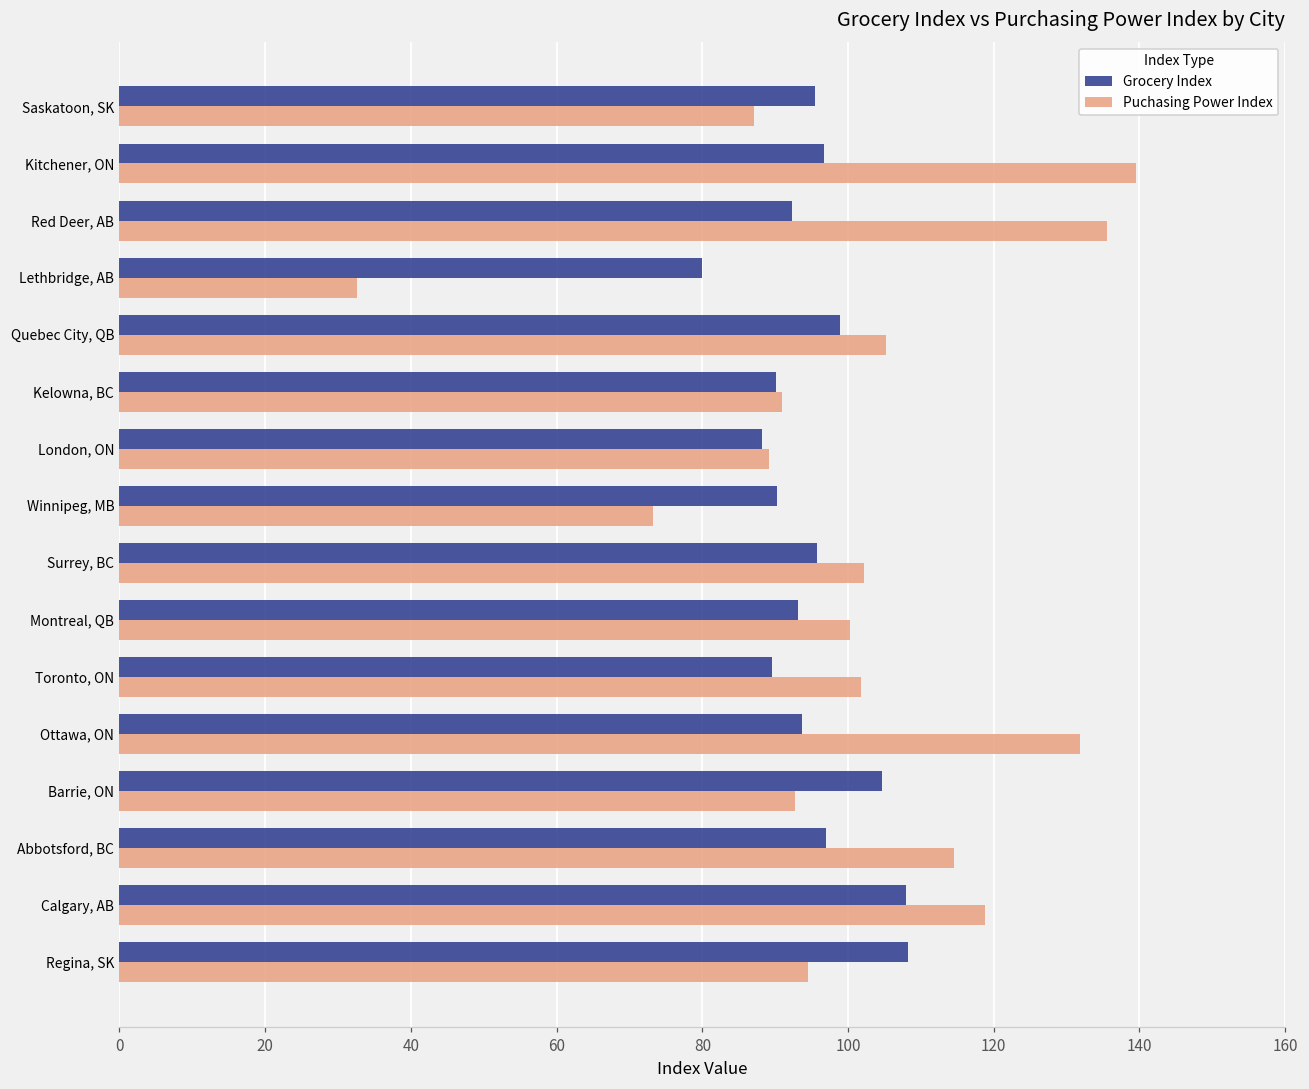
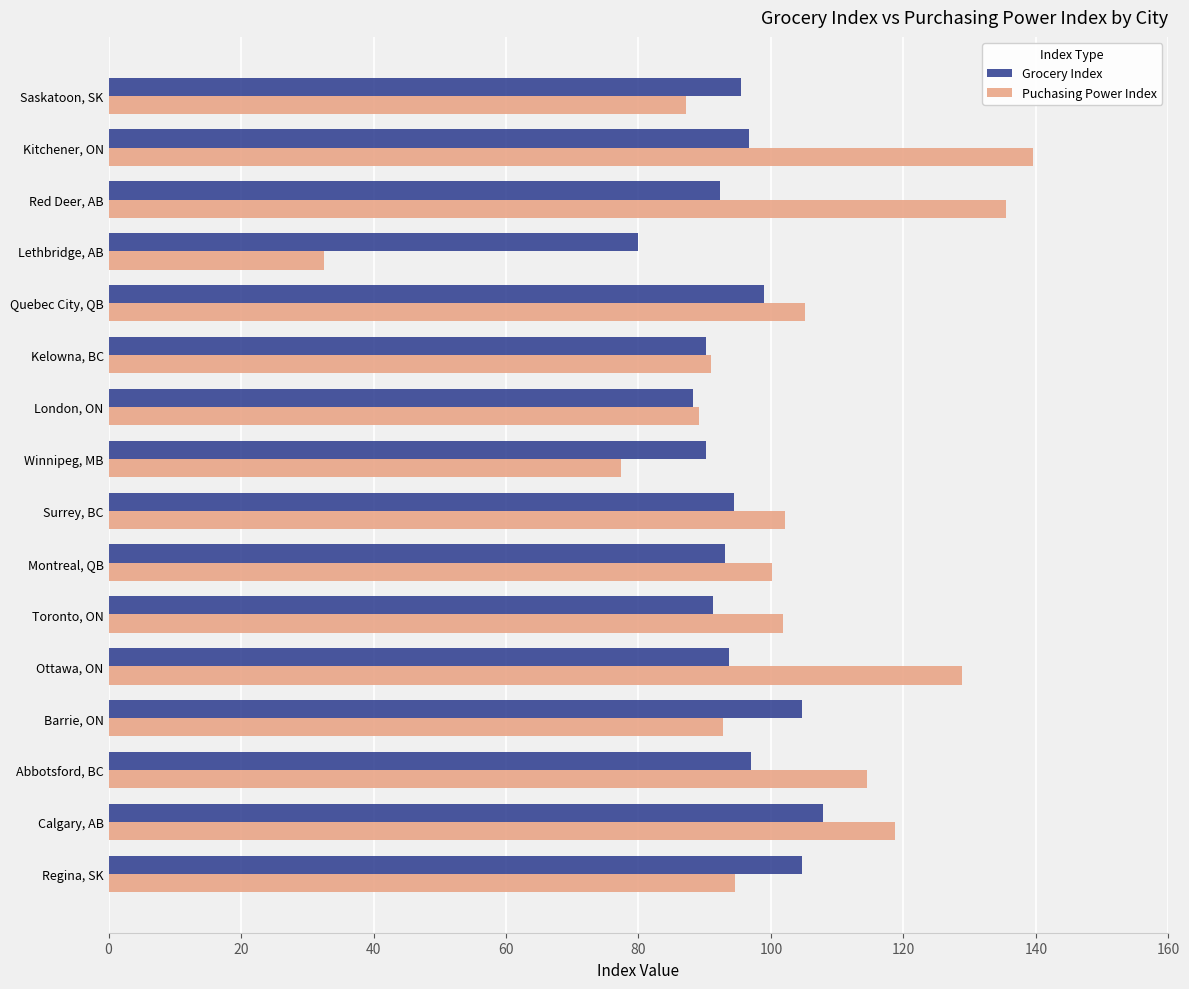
  {
    "Grocery Index": {
      "Saskatoon, SK": 95,
      "Kitchener, ON": 97,
      "Red Deer, AB": 92,
      "Lethbridge, AB": 80,
      "Quebec City, QB": 99,
      "Kelowna, BC": 90,
      "London, ON": 88,
      "Winnipeg, MB": 90,
-     "Surrey, BC": 96,
+     "Surrey, BC": 94,
      "Montreal, QB": 93,
-     "Toronto, ON": 90,
+     "Toronto, ON": 91,
      "Ottawa, ON": 94,
      "Barrie, ON": 105,
      "Abbotsford, BC": 97,
      "Calgary, AB": 108,
-     "Regina, SK": 108
+     "Regina, SK": 105
    },
    "Puchasing Power Index": {
      "Saskatoon, SK": 87,
      "Kitchener, ON": 140,
      "Red Deer, AB": 135,
      "Lethbridge, AB": 33,
      "Quebec City, QB": 105,
      "Kelowna, BC": 91,
      "London, ON": 89,
-     "Winnipeg, MB": 73,
+     "Winnipeg, MB": 77,
      "Surrey, BC": 102,
      "Montreal, QB": 100,
      "Toronto, ON": 102,
-     "Ottawa, ON": 132,
+     "Ottawa, ON": 129,
      "Barrie, ON": 93,
      "Abbotsford, BC": 115,
      "Calgary, AB": 119,
      "Regina, SK": 95
    }
  }
